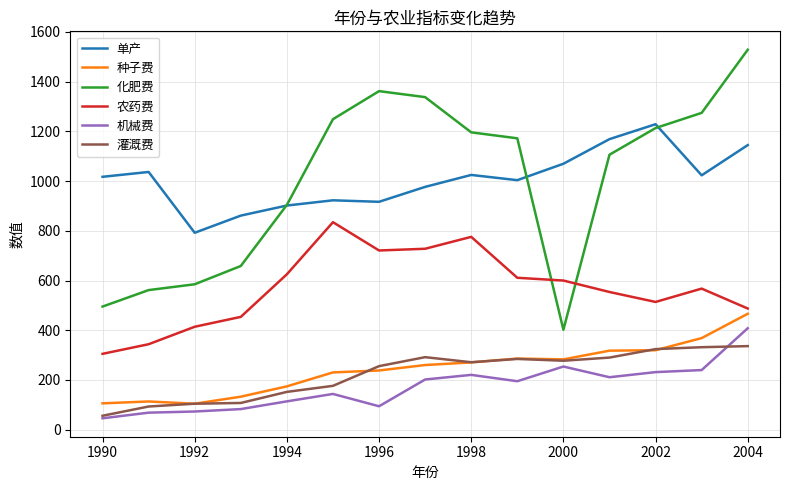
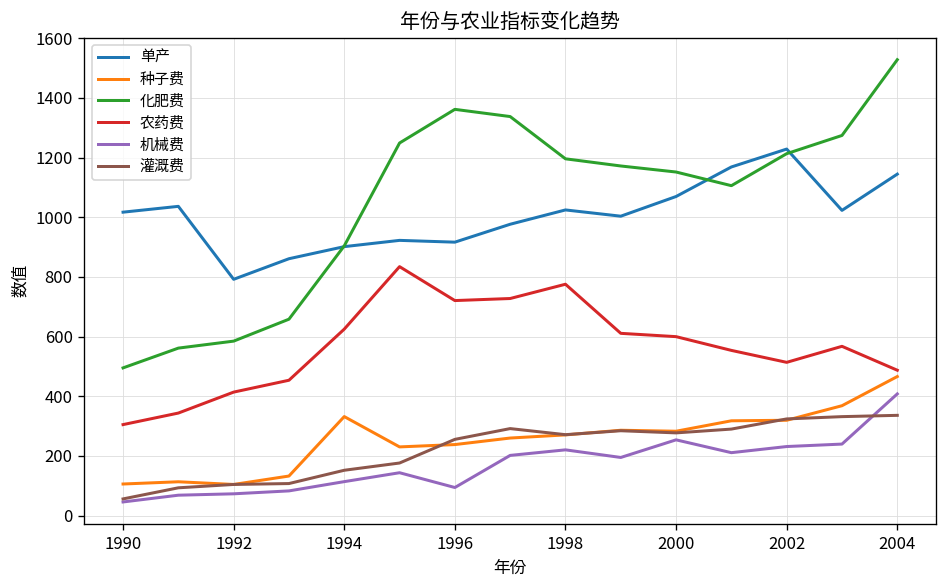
  {
    "单产": {
      "1990": 1020,
      "1992": 790,
      "1996": 920,
      "1998": 1020,
      "2000": 1070,
      "2002": 1230,
      "2004": 1140
    },
    "种子费": {
      "1990": 110,
-     "1994": 170,
+     "1994": 330,
      "1996": 240,
      "2004": 470
    },
    "化肥费": {
      "1990": 500,
      "1992": 580,
      "1996": 1360,
      "1998": 1200,
-     "2000": 400,
+     "2000": 1150,
      "2002": 1210,
      "2004": 1530
    },
    "农药费": {
      "1990": 310,
      "1992": 410,
      "1994": 630,
      "1996": 720,
      "1998": 780,
      "2000": 600,
      "2002": 510,
      "2004": 490
    },
    "机械费": {
      "1992": 70,
      "1994": 110,
      "1996": 90,
      "1998": 220,
      "2000": 250,
      "2002": 230,
      "2004": 410
    },
    "灌溉费": {
      "1994": 150,
      "1996": 260,
      "2004": 340
    }
  }
